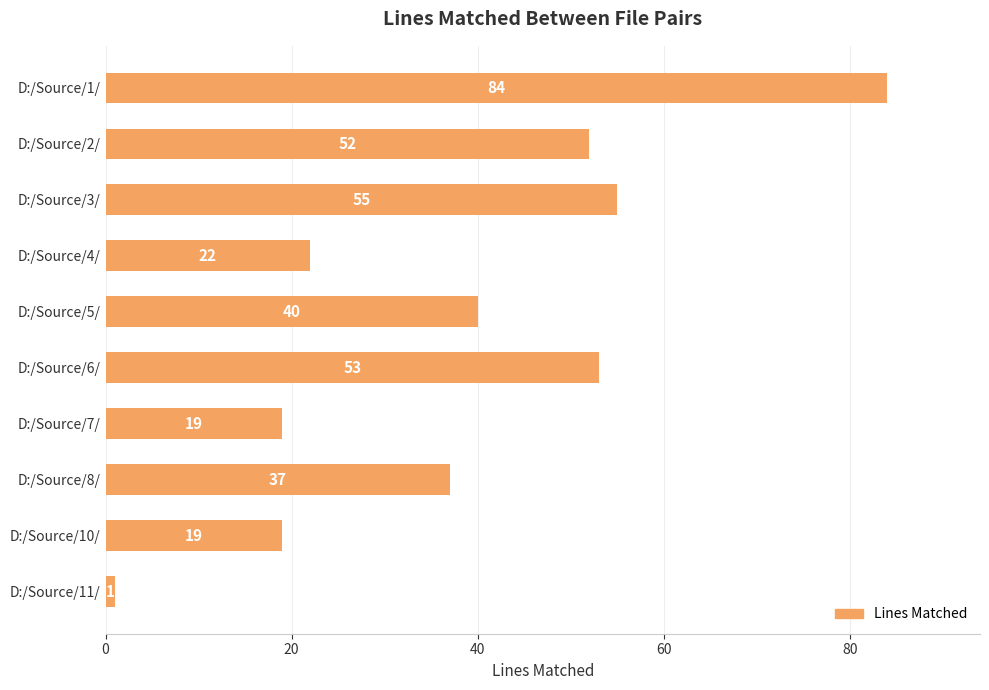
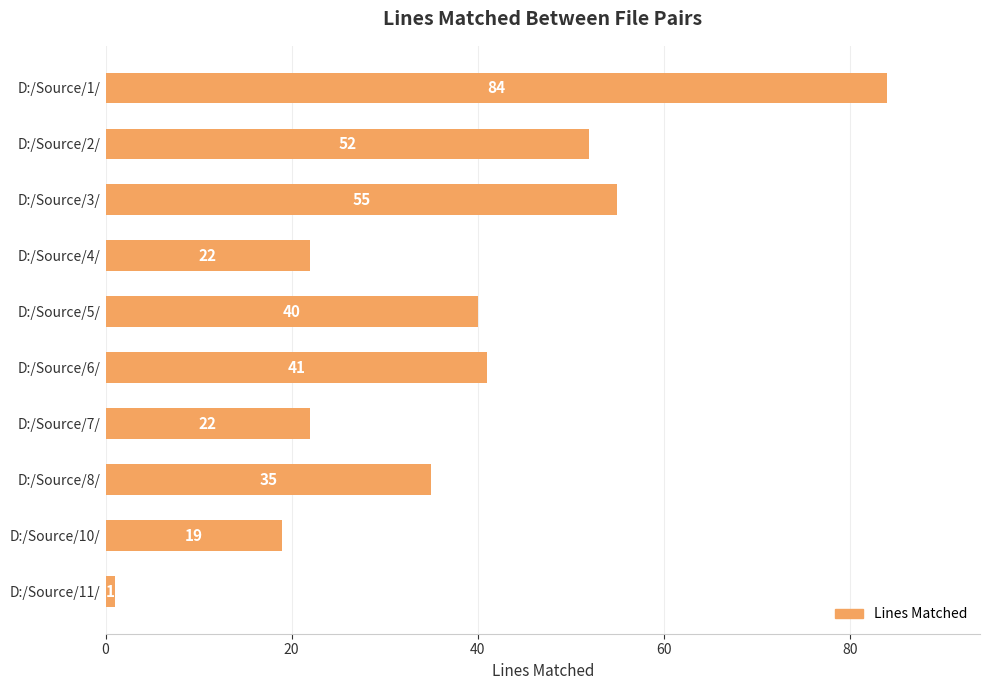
  {
    "D:/Source/1/": 84,
    "D:/Source/2/": 52,
    "D:/Source/3/": 55,
    "D:/Source/4/": 22,
    "D:/Source/5/": 40,
-   "D:/Source/6/": 53,
-   "D:/Source/7/": 19,
-   "D:/Source/8/": 37,
+   "D:/Source/6/": 41,
+   "D:/Source/7/": 22,
+   "D:/Source/8/": 35,
    "D:/Source/10/": 19,
    "D:/Source/11/": 1
  }
